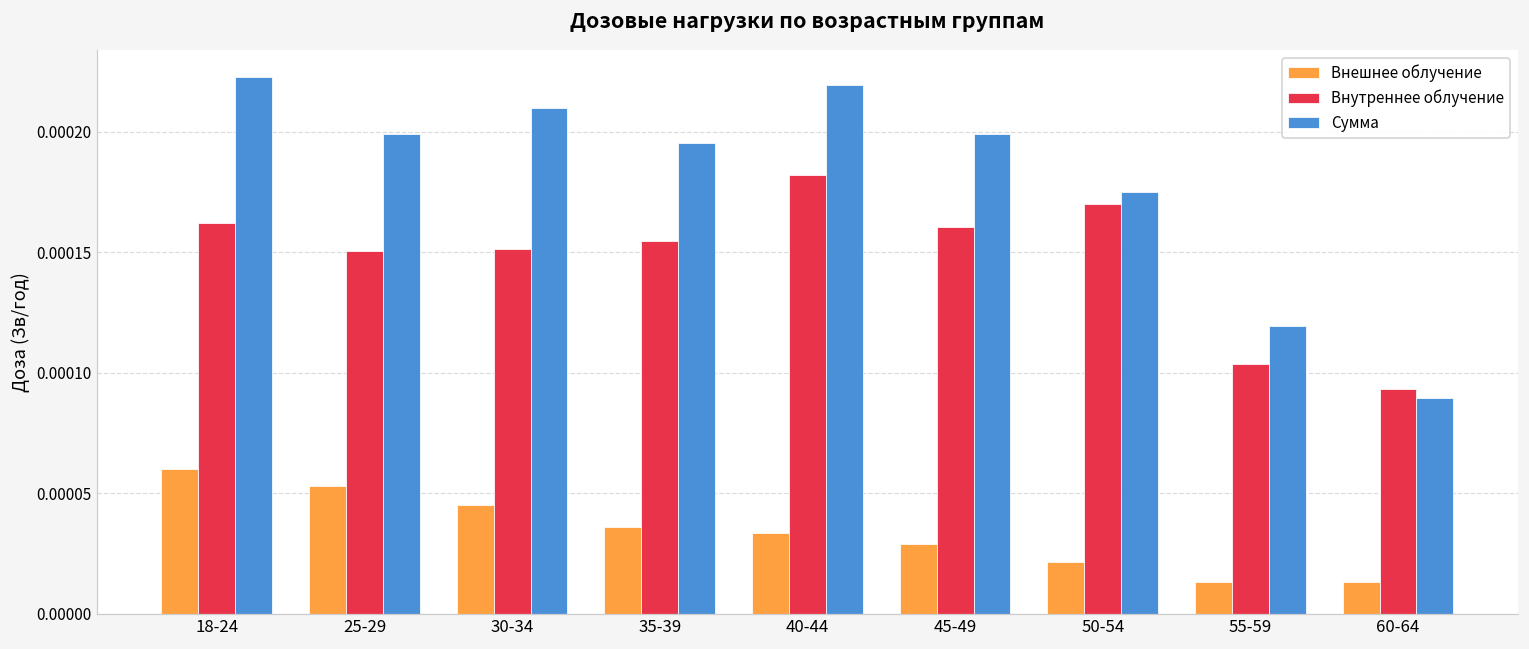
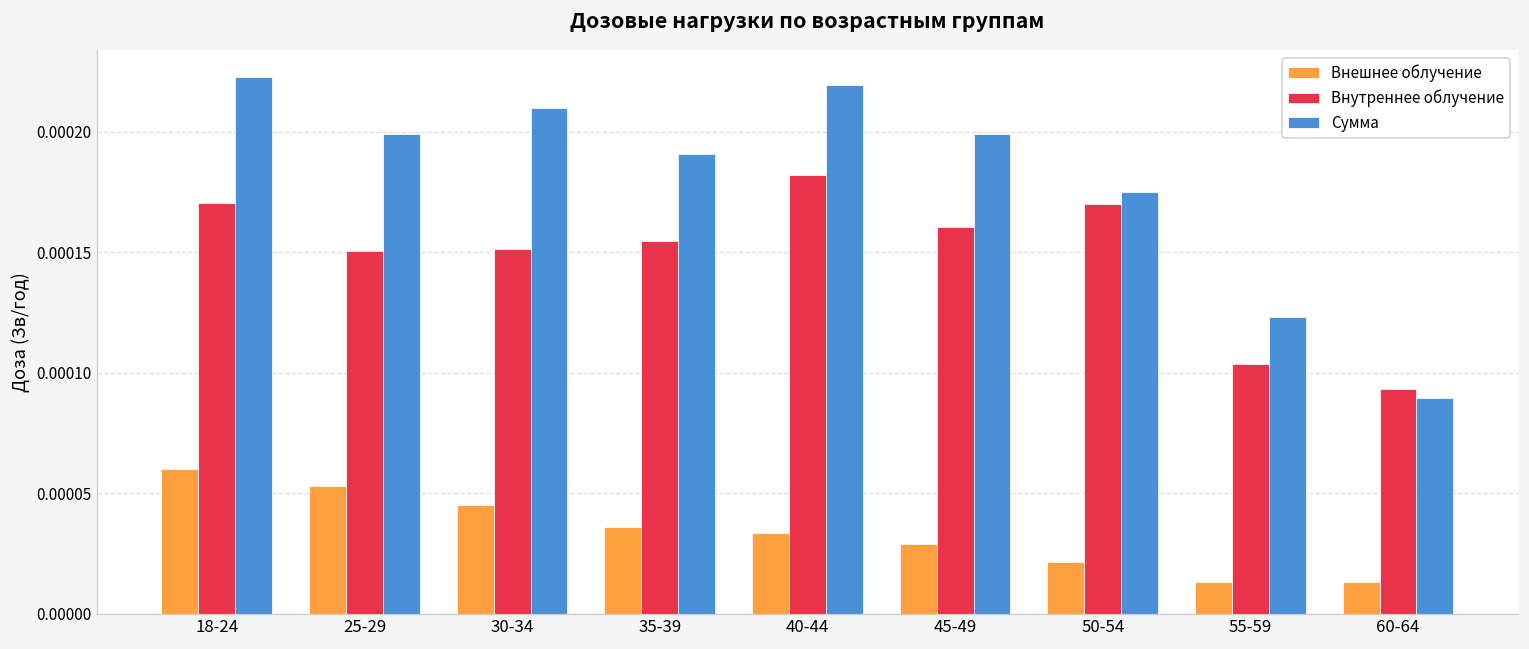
  {
    "Внешнее облучение": {
      "18-24": 0.000060,
      "25-29": 0.000053,
      "30-34": 0.000045,
      "35-39": 0.000036,
      "40-44": 0.000033,
      "45-49": 0.000029,
      "50-54": 0.000022,
      "55-59": 0.000013,
      "60-64": 0.000013
    },
    "Внутреннее облучение": {
-     "18-24": 0.000162,
+     "18-24": 0.000171,
      "25-29": 0.000151,
      "30-34": 0.000151,
      "35-39": 0.000155,
      "40-44": 0.000182,
      "45-49": 0.000161,
      "50-54": 0.000170,
      "55-59": 0.000104,
      "60-64": 0.000093
    },
    "Сумма": {
      "18-24": 0.000223,
      "25-29": 0.000199,
      "30-34": 0.000210,
-     "35-39": 0.000195,
+     "35-39": 0.000191,
      "40-44": 0.000219,
      "45-49": 0.000199,
      "50-54": 0.000175,
-     "55-59": 0.000119,
+     "55-59": 0.000123,
      "60-64": 0.000089
    }
  }
